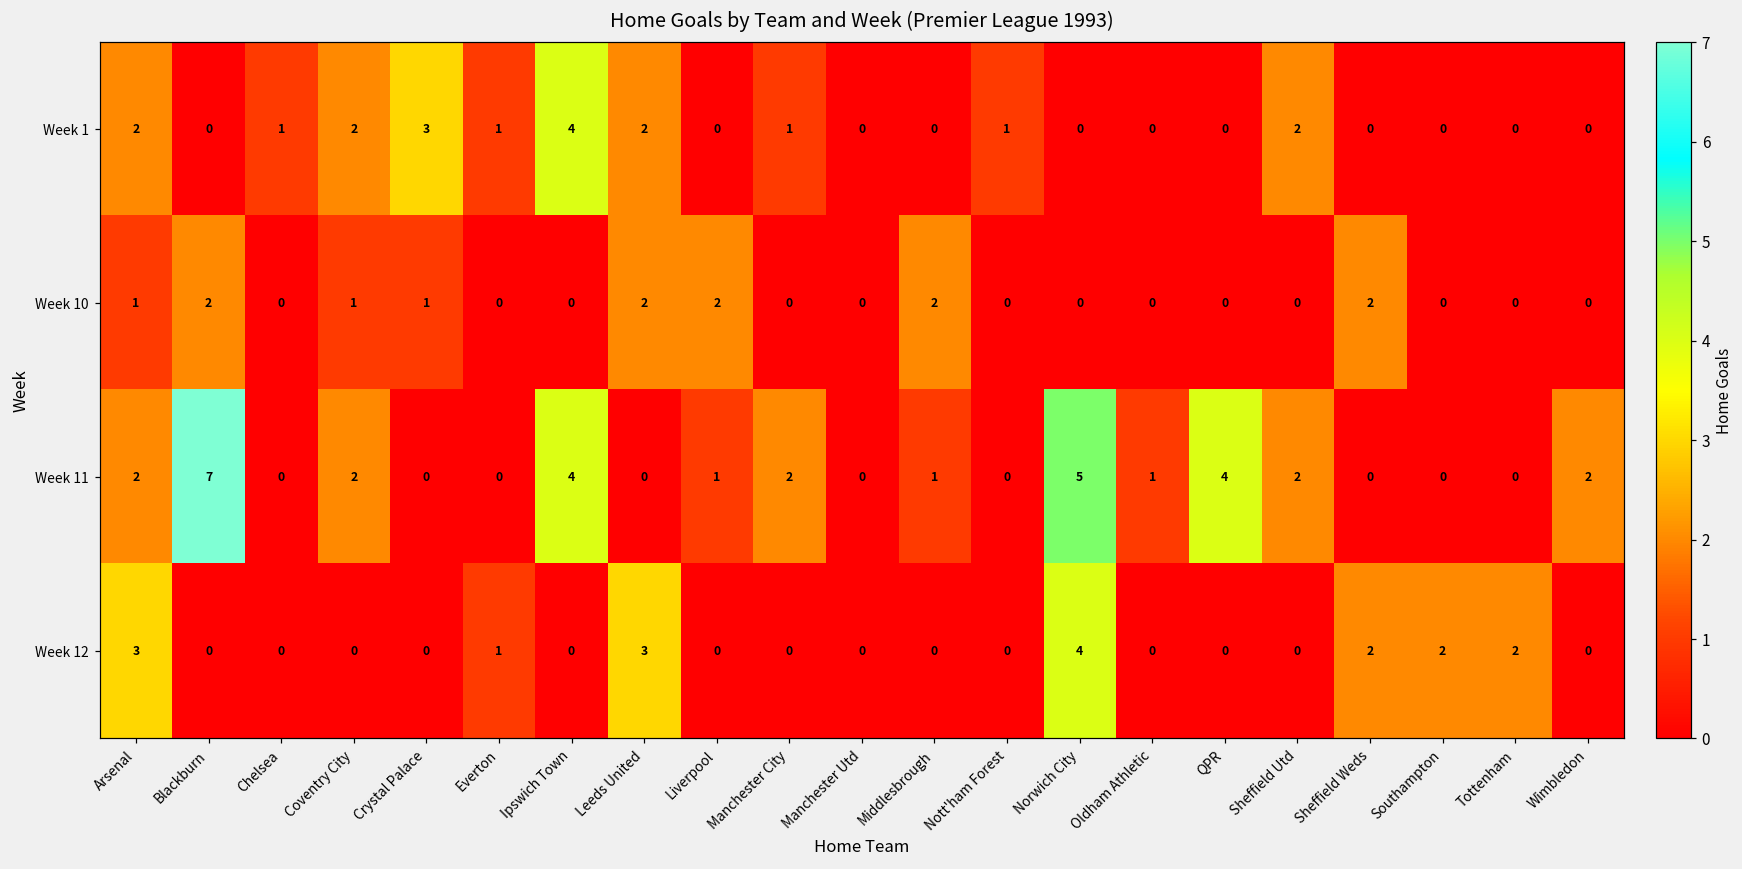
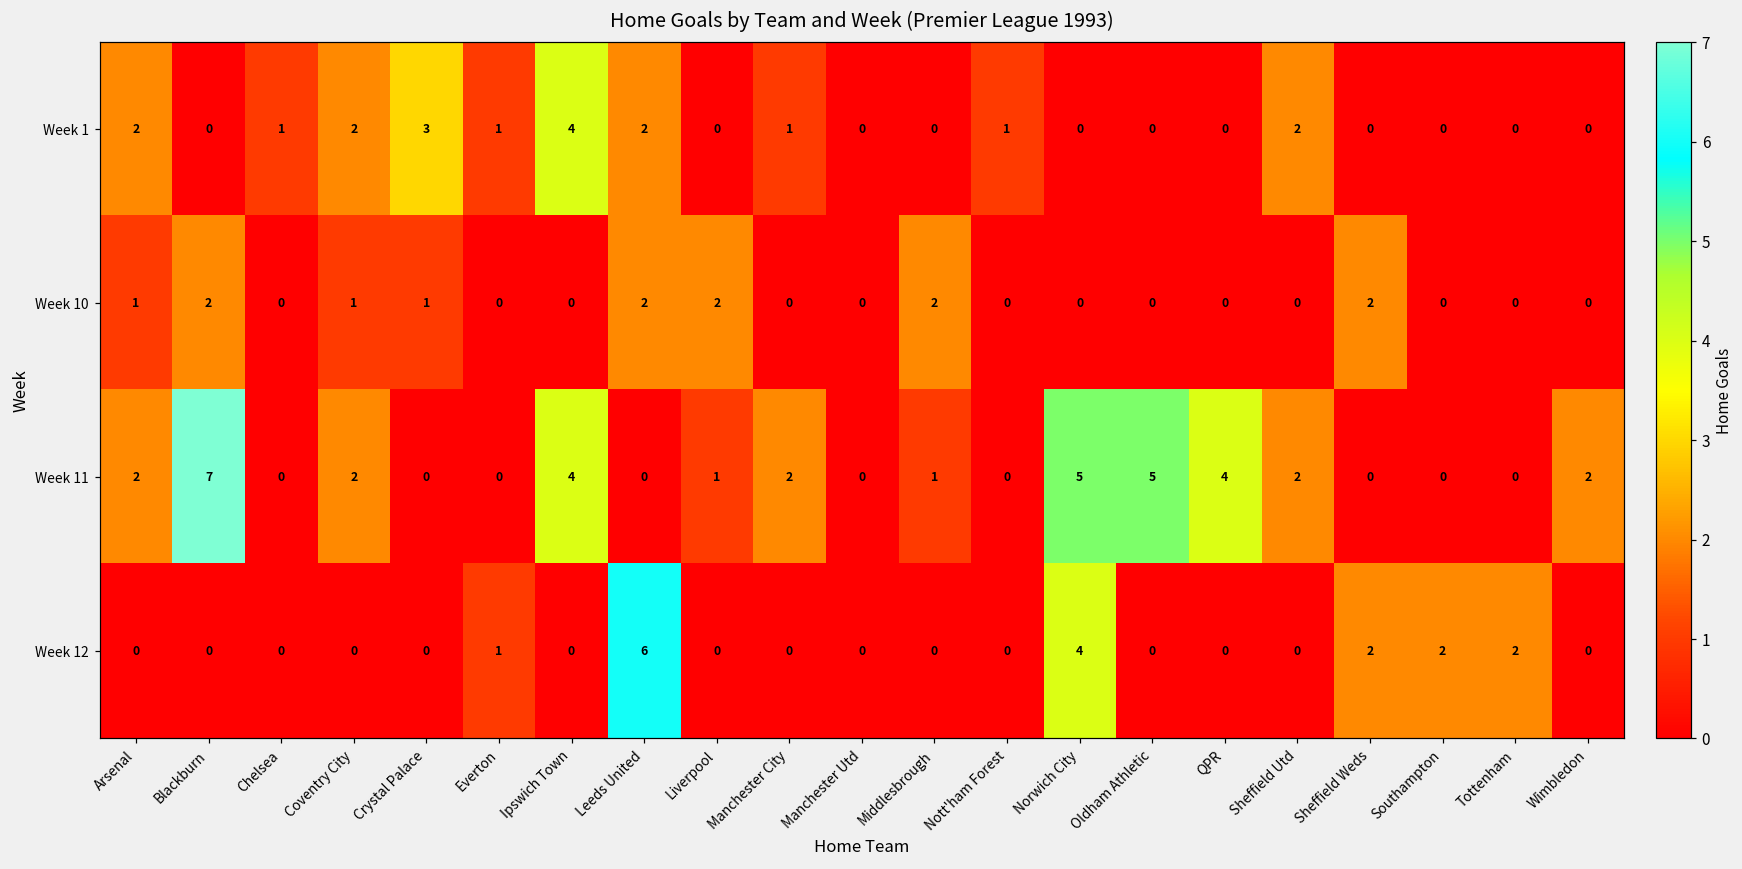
  {
    "Week 1": {
      "Arsenal": 2,
      "Blackburn": 0,
      "Chelsea": 1,
      "Coventry City": 2,
      "Crystal Palace": 3,
      "Everton": 1,
      "Ipswich Town": 4,
      "Leeds United": 2,
      "Liverpool": 0,
      "Manchester City": 1,
      "Manchester Utd": 0,
      "Middlesbrough": 0,
      "Nott'ham Forest": 1,
      "Norwich City": 0,
      "Oldham Athletic": 0,
      "QPR": 0,
      "Sheffield Utd": 2,
      "Sheffield Weds": 0,
      "Southampton": 0,
      "Tottenham": 0,
      "Wimbledon": 0
    },
    "Week 10": {
      "Arsenal": 1,
      "Blackburn": 2,
      "Chelsea": 0,
      "Coventry City": 1,
      "Crystal Palace": 1,
      "Everton": 0,
      "Ipswich Town": 0,
      "Leeds United": 2,
      "Liverpool": 2,
      "Manchester City": 0,
      "Manchester Utd": 0,
      "Middlesbrough": 2,
      "Nott'ham Forest": 0,
      "Norwich City": 0,
      "Oldham Athletic": 0,
      "QPR": 0,
      "Sheffield Utd": 0,
      "Sheffield Weds": 2,
      "Southampton": 0,
      "Tottenham": 0,
      "Wimbledon": 0
    },
    "Week 11": {
      "Arsenal": 2,
      "Blackburn": 7,
      "Chelsea": 0,
      "Coventry City": 2,
      "Crystal Palace": 0,
      "Everton": 0,
      "Ipswich Town": 4,
      "Leeds United": 0,
      "Liverpool": 1,
      "Manchester City": 2,
      "Manchester Utd": 0,
      "Middlesbrough": 1,
      "Nott'ham Forest": 0,
      "Norwich City": 5,
-     "Oldham Athletic": 1,
+     "Oldham Athletic": 5,
      "QPR": 4,
      "Sheffield Utd": 2,
      "Sheffield Weds": 0,
      "Southampton": 0,
      "Tottenham": 0,
      "Wimbledon": 2
    },
    "Week 12": {
-     "Arsenal": 3,
+     "Arsenal": 0,
      "Blackburn": 0,
      "Chelsea": 0,
      "Coventry City": 0,
      "Crystal Palace": 0,
      "Everton": 1,
      "Ipswich Town": 0,
-     "Leeds United": 3,
+     "Leeds United": 6,
      "Liverpool": 0,
      "Manchester City": 0,
      "Manchester Utd": 0,
      "Middlesbrough": 0,
      "Nott'ham Forest": 0,
      "Norwich City": 4,
      "Oldham Athletic": 0,
      "QPR": 0,
      "Sheffield Utd": 0,
      "Sheffield Weds": 2,
      "Southampton": 2,
      "Tottenham": 2,
      "Wimbledon": 0
    }
  }
